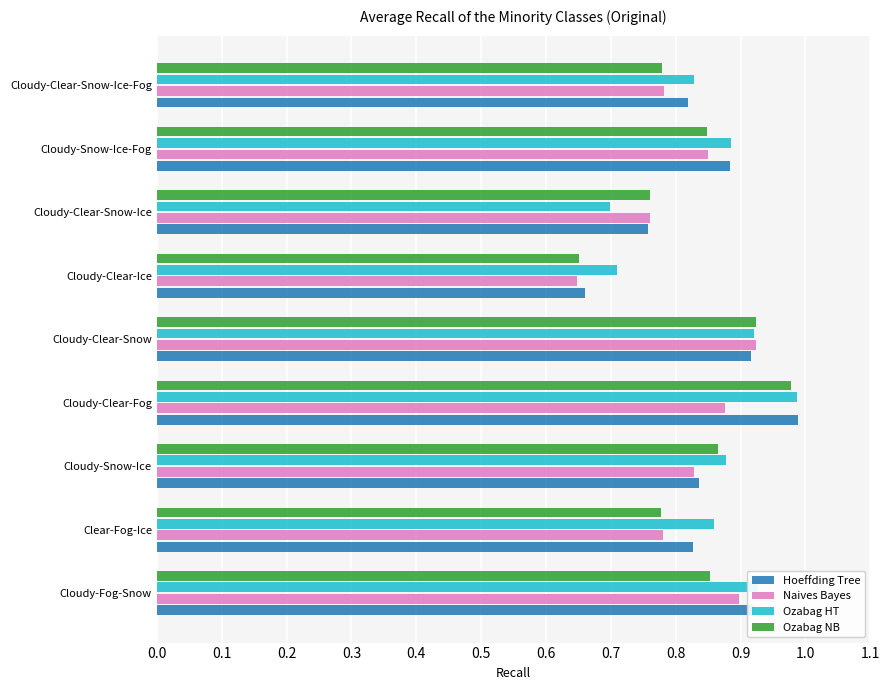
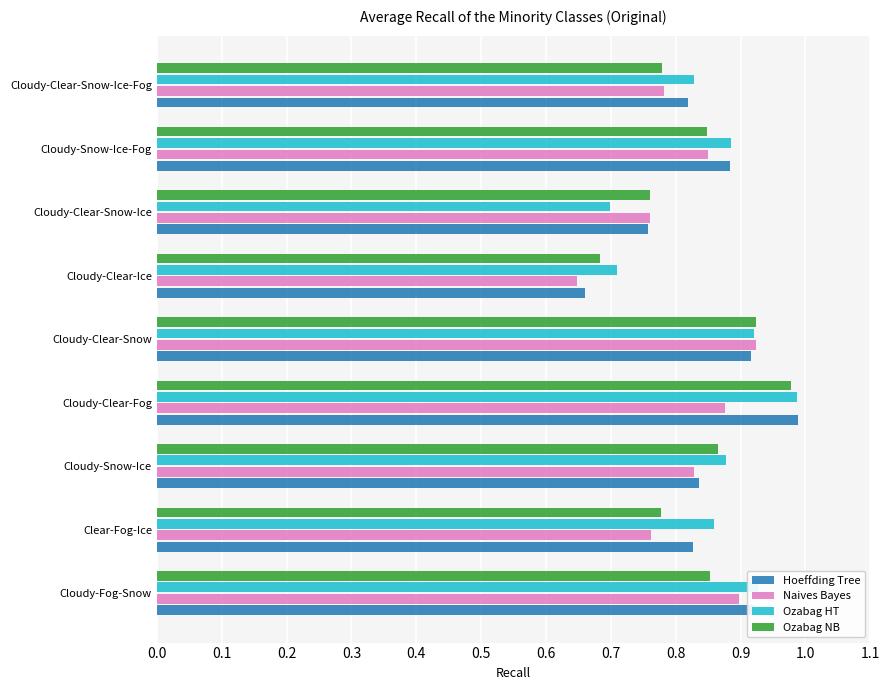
  {
    "Hoeffding Tree": {
      "Cloudy-Clear-Snow-Ice-Fog": 0.82,
      "Cloudy-Snow-Ice-Fog": 0.88,
      "Cloudy-Clear-Snow-Ice": 0.76,
      "Cloudy-Clear-Ice": 0.66,
      "Cloudy-Clear-Snow": 0.92,
      "Cloudy-Clear-Fog": 0.99,
      "Cloudy-Snow-Ice": 0.84,
      "Clear-Fog-Ice": 0.83
    },
    "Naives Bayes": {
      "Cloudy-Clear-Snow-Ice-Fog": 0.78,
      "Cloudy-Snow-Ice-Fog": 0.85,
      "Cloudy-Clear-Snow-Ice": 0.76,
      "Cloudy-Clear-Ice": 0.65,
      "Cloudy-Clear-Snow": 0.92,
      "Cloudy-Clear-Fog": 0.88,
      "Cloudy-Snow-Ice": 0.83,
-     "Clear-Fog-Ice": 0.78,
+     "Clear-Fog-Ice": 0.76,
      "Cloudy-Fog-Snow": 0.90
    },
    "Ozabag HT": {
      "Cloudy-Clear-Snow-Ice-Fog": 0.83,
      "Cloudy-Snow-Ice-Fog": 0.89,
      "Cloudy-Clear-Snow-Ice": 0.70,
      "Cloudy-Clear-Ice": 0.71,
      "Cloudy-Clear-Snow": 0.92,
      "Cloudy-Clear-Fog": 0.99,
      "Cloudy-Snow-Ice": 0.88,
      "Clear-Fog-Ice": 0.86
    },
    "Ozabag NB": {
      "Cloudy-Clear-Snow-Ice-Fog": 0.78,
      "Cloudy-Snow-Ice-Fog": 0.85,
      "Cloudy-Clear-Snow-Ice": 0.76,
-     "Cloudy-Clear-Ice": 0.65,
+     "Cloudy-Clear-Ice": 0.68,
      "Cloudy-Clear-Snow": 0.92,
      "Cloudy-Clear-Fog": 0.98,
      "Cloudy-Snow-Ice": 0.86,
      "Clear-Fog-Ice": 0.78,
      "Cloudy-Fog-Snow": 0.85
    }
  }
